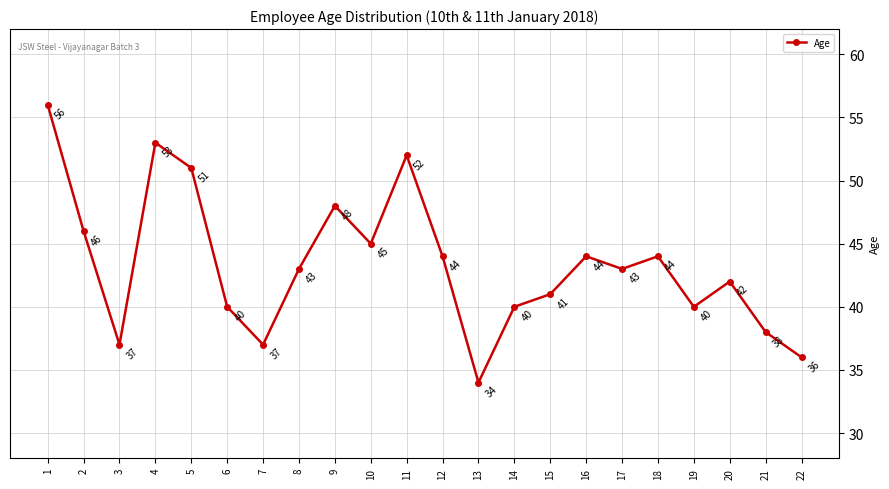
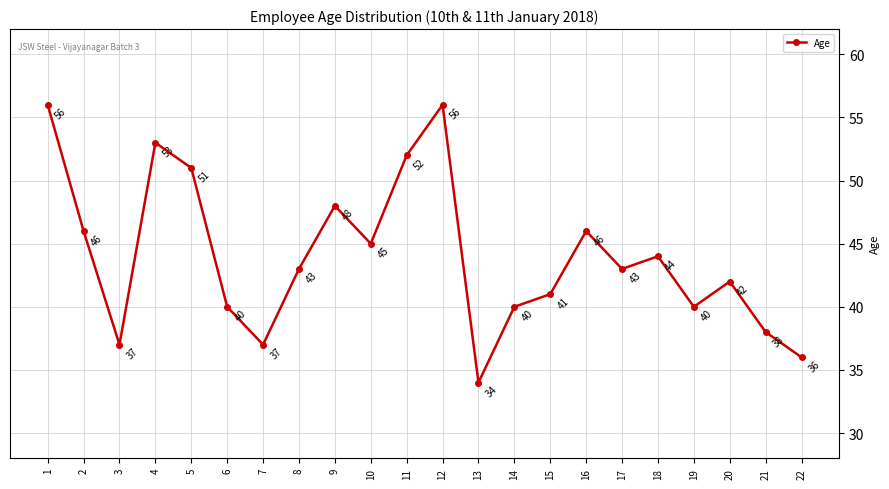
  {
    "1": 56,
    "2": 46,
    "3": 37,
    "4": 53,
    "5": 51,
    "6": 40,
    "7": 37,
    "8": 43,
    "9": 48,
    "10": 45,
    "11": 52,
-   "12": 44,
+   "12": 56,
    "13": 34,
    "14": 40,
    "15": 41,
-   "16": 44,
+   "16": 46,
    "17": 43,
    "18": 44,
    "19": 40,
    "20": 42,
    "21": 38,
    "22": 36
  }
